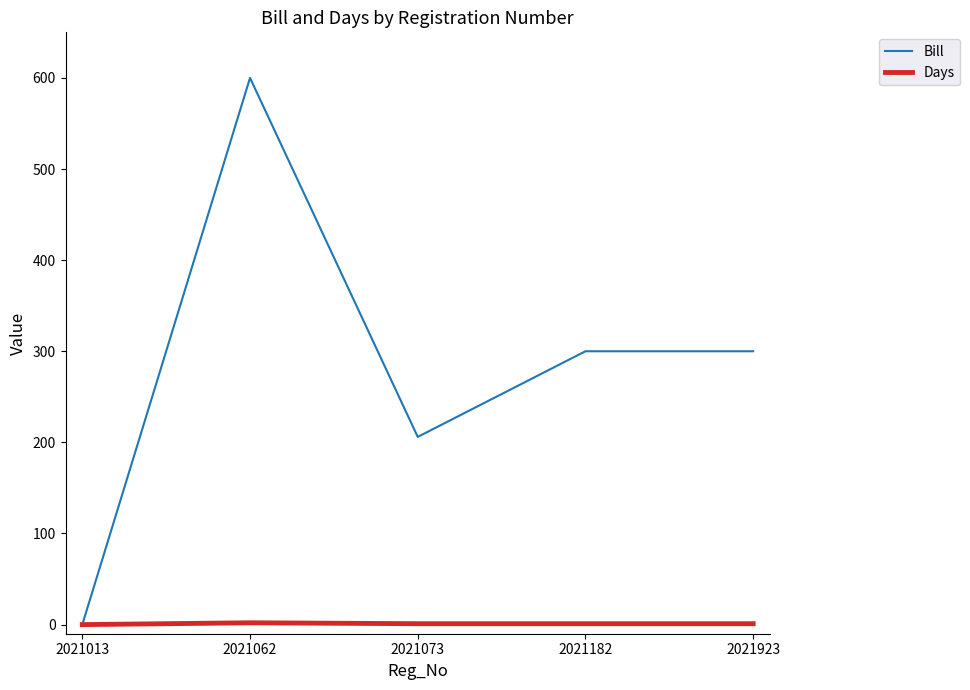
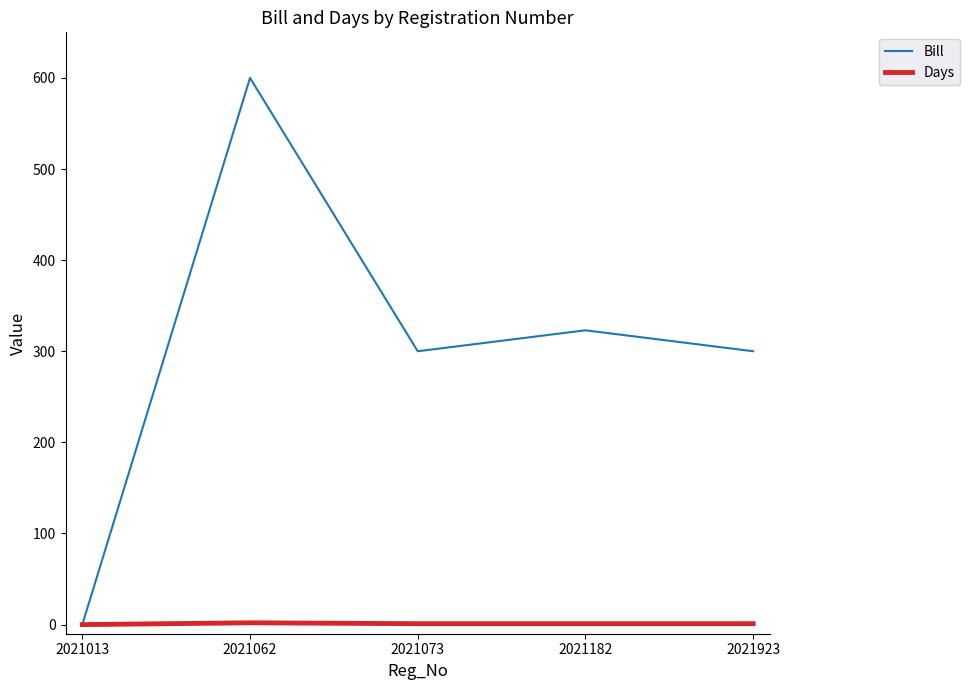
  {
    "Bill": {
      "2021062": 600,
-     "2021073": 210,
-     "2021182": 300,
+     "2021073": 300,
+     "2021182": 320,
      "2021923": 300
    },
    "Days": {
      "2021062": 0,
      "2021073": 0,
      "2021182": 0,
      "2021923": 0
    }
  }
